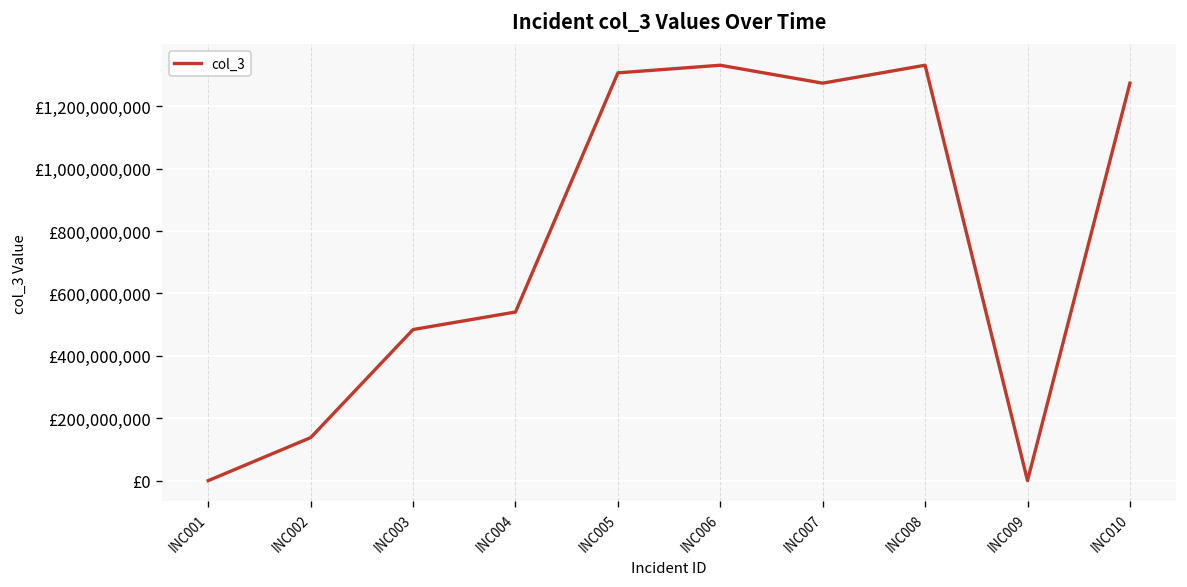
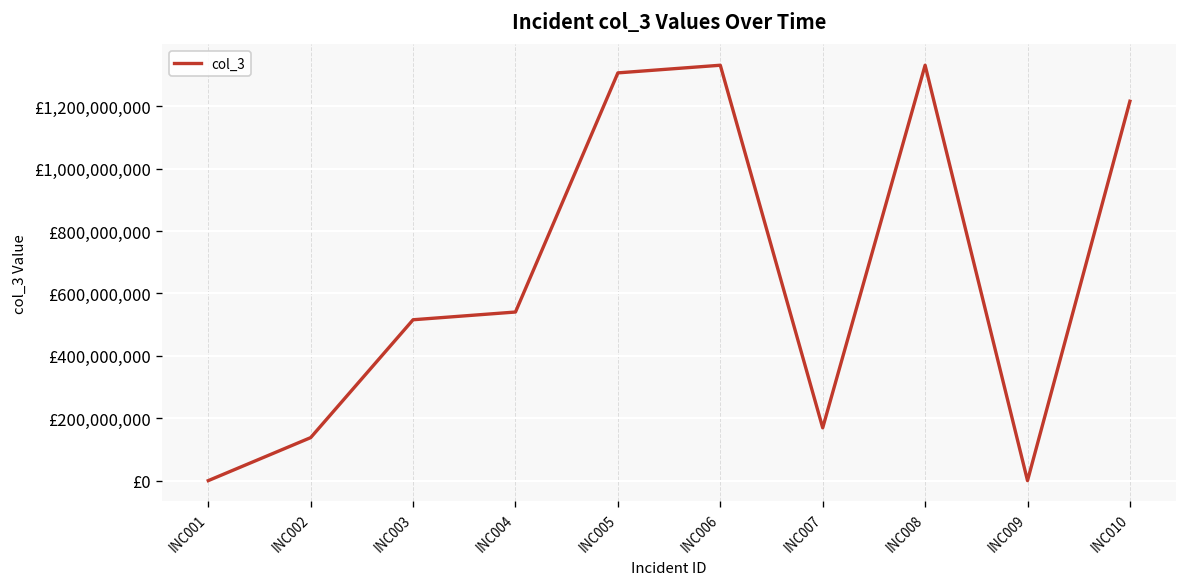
  {
    "INC001": "£0",
    "INC002": "£140,000,000",
-   "INC003": "£480,000,000",
+   "INC003": "£520,000,000",
    "INC004": "£540,000,000",
    "INC005": "£1,310,000,000",
    "INC006": "£1,330,000,000",
-   "INC007": "£1,270,000,000",
+   "INC007": "£170,000,000",
    "INC008": "£1,330,000,000",
    "INC009": "£0",
-   "INC010": "£1,270,000,000"
+   "INC010": "£1,220,000,000"
  }
